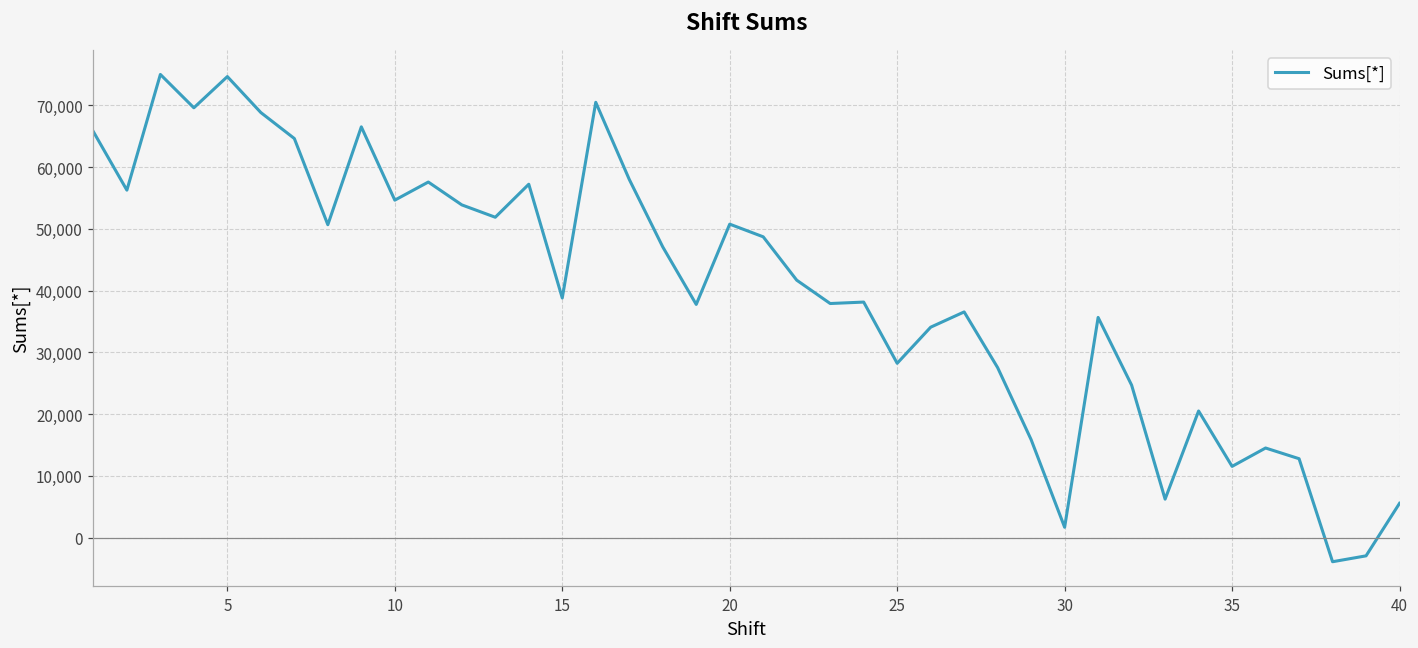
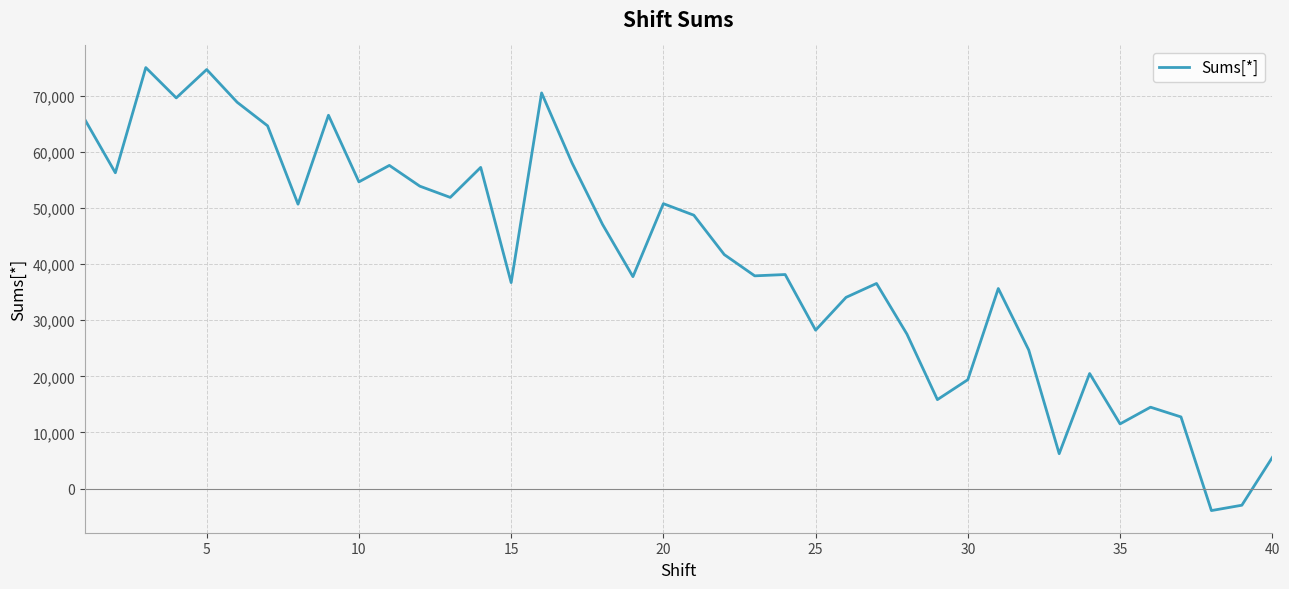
  {
    "5": "75,000",
    "10": "55,000",
-   "15": "39,000",
+   "15": "37,000",
    "20": "51,000",
    "25": "28,000",
-   "30": "2,000",
+   "30": "19,000",
    "35": "12,000",
    "40": "6,000"
  }
